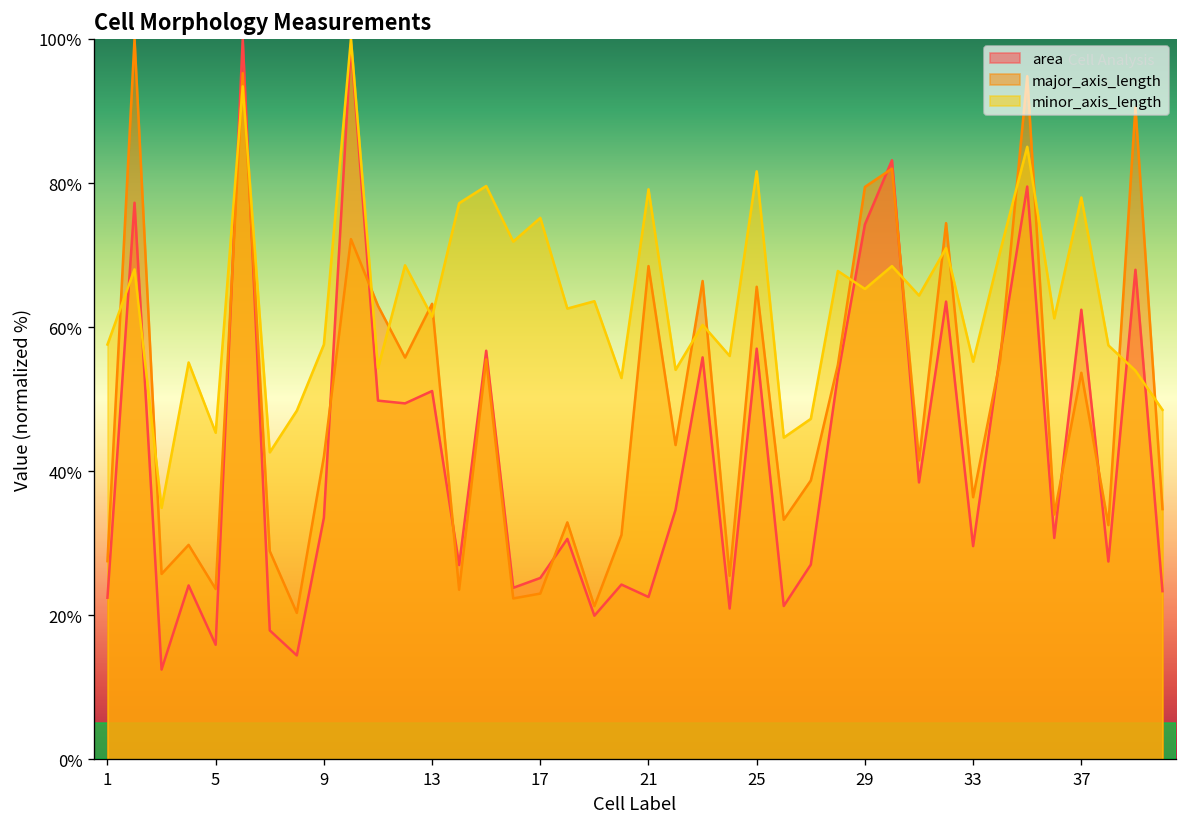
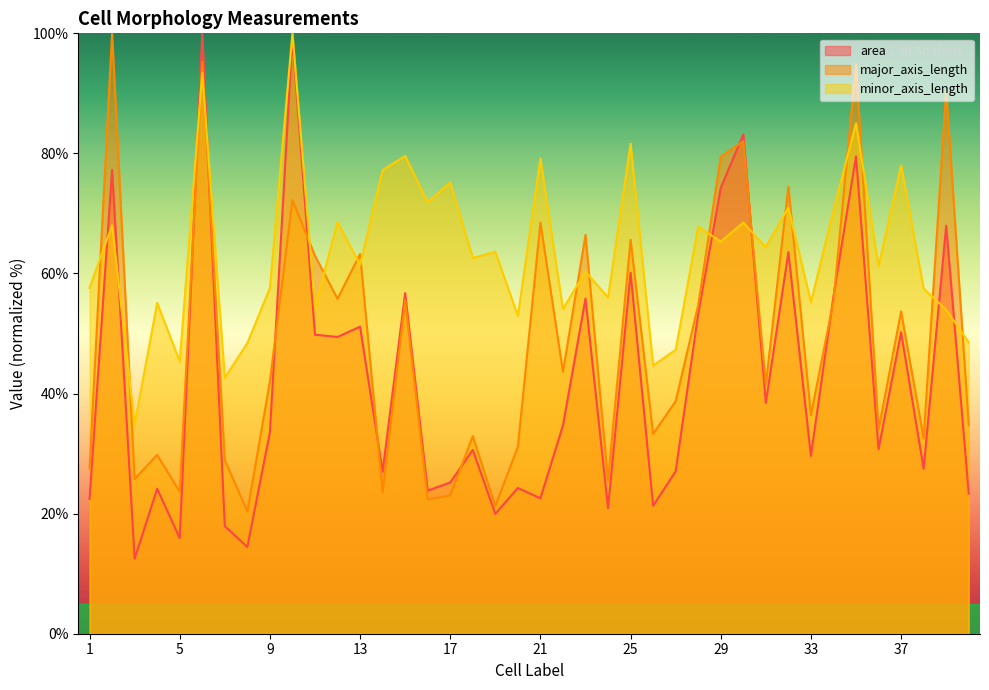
  {
    "area": {
      "1": "22%",
      "5": "16%",
      "9": "34%",
      "13": "51%",
      "17": "25%",
      "21": "23%",
-     "25": "57%",
+     "25": "60%",
      "29": "74%",
      "33": "30%",
-     "37": "62%"
+     "37": "50%"
    }
  }
